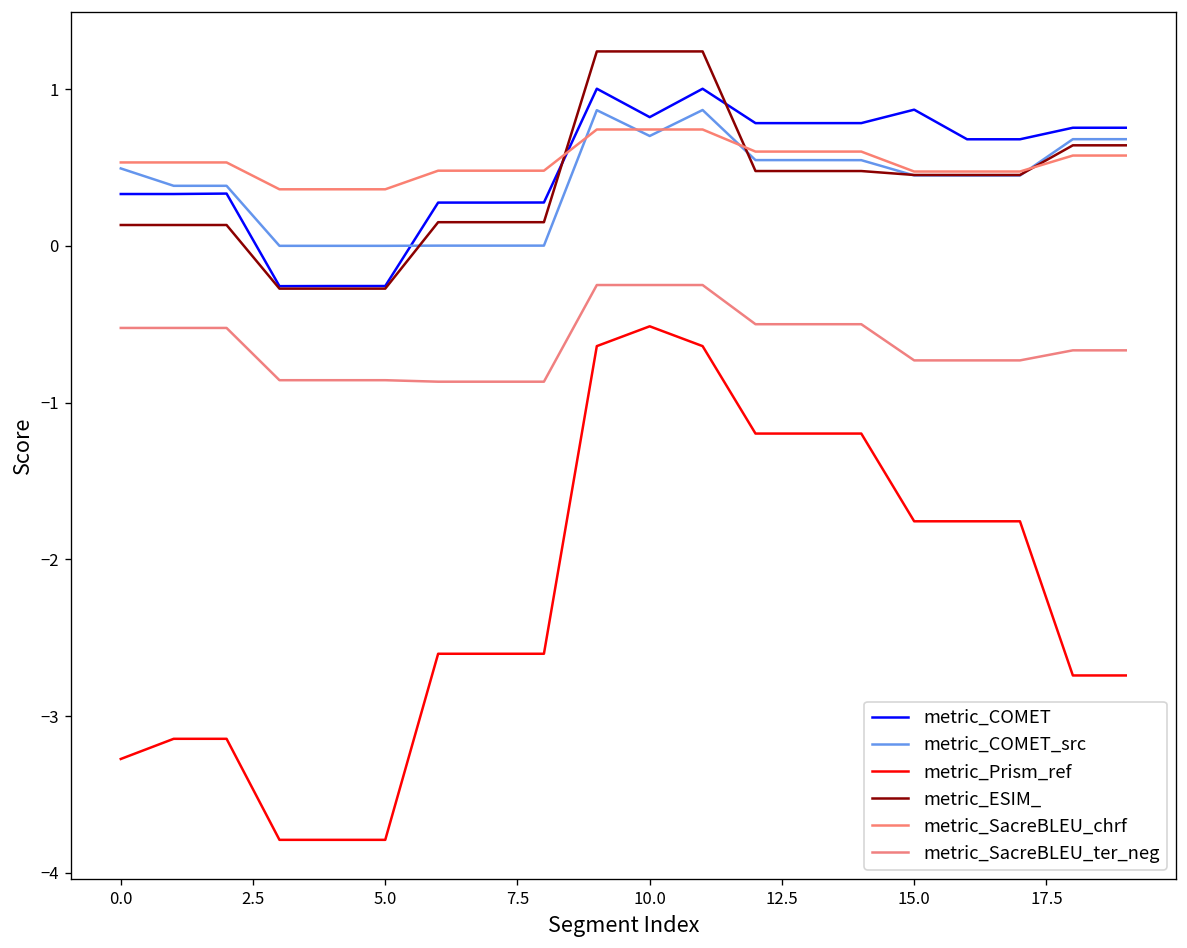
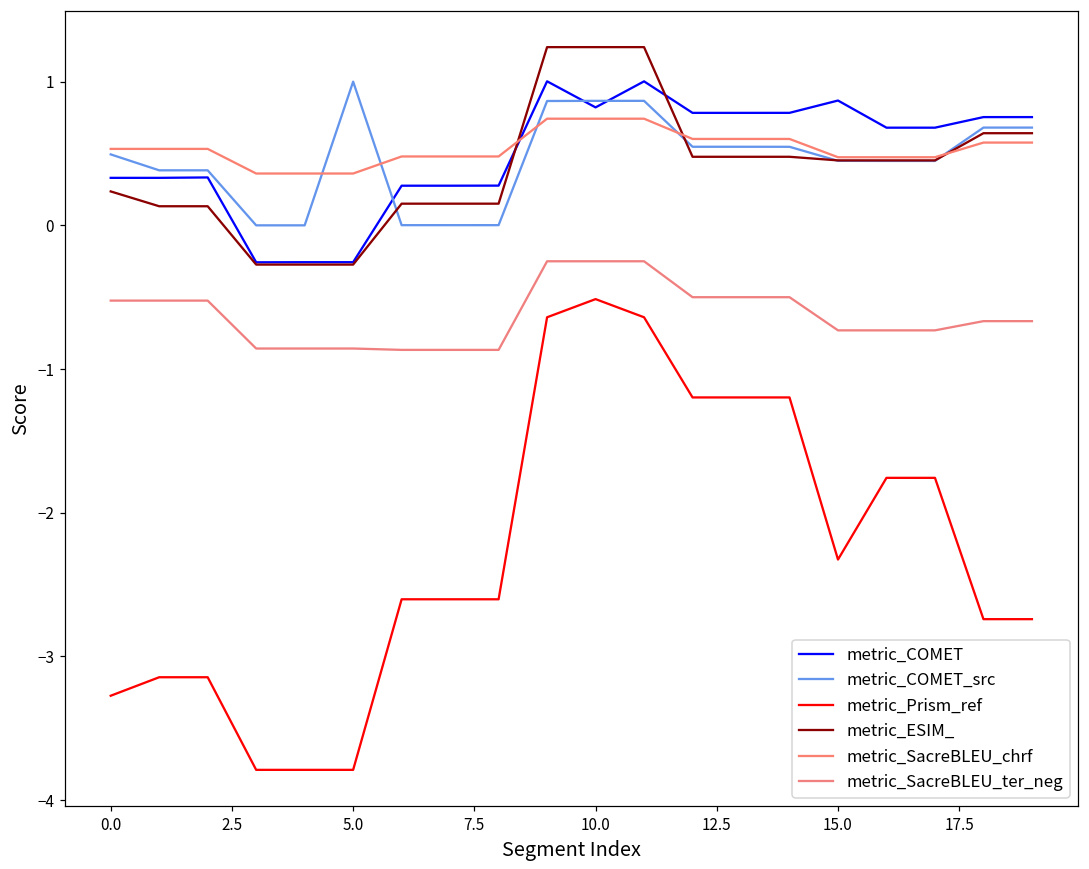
  {
    "metric_COMET": {
      "0.0": 0.33,
      "10.0": 0.82,
      "15.0": 0.87
    },
    "metric_COMET_src": {
      "0.0": 0.49,
-     "5.0": 0,
-     "10.0": 0.70
+     "5.0": 1,
+     "10.0": 0.87
    },
    "metric_Prism_ref": {
      "0.0": -3.27,
      "5.0": -3.79,
      "10.0": -0.51,
-     "15.0": -1.76
+     "15.0": -2.33
    },
    "metric_ESIM_": {
-     "0.0": 0.13,
+     "0.0": 0.24,
      "10.0": 1.24
    }
  }
